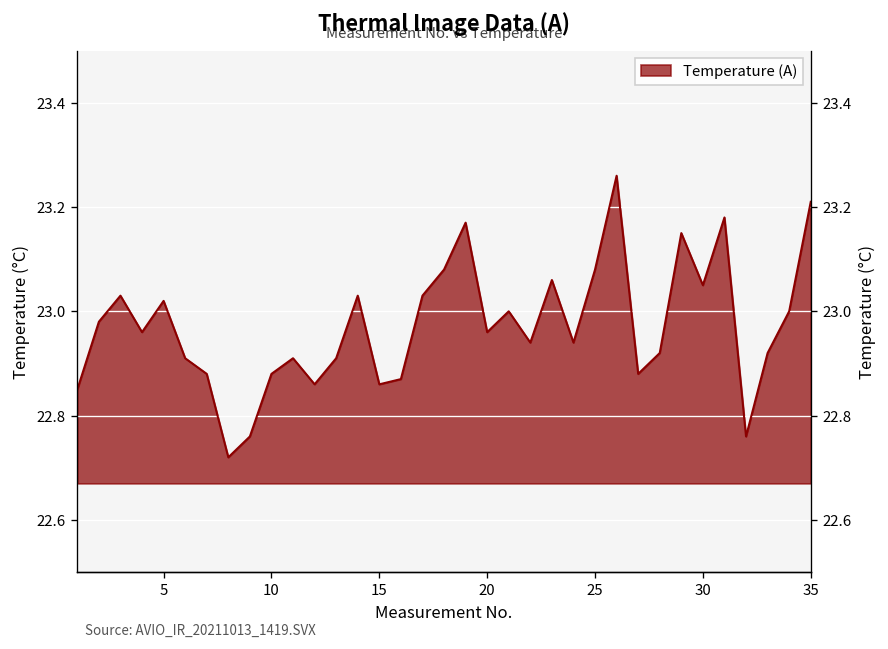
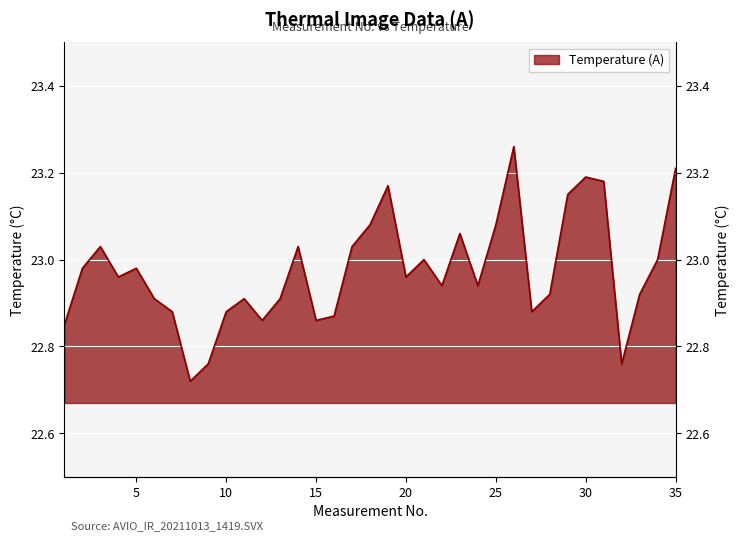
  {
-   "5": 23.02,
+   "5": 22.98,
    "10": 22.88,
    "15": 22.86,
    "20": 22.96,
    "25": 23.08,
-   "30": 23.05,
+   "30": 23.19,
    "35": 23.21
  }
